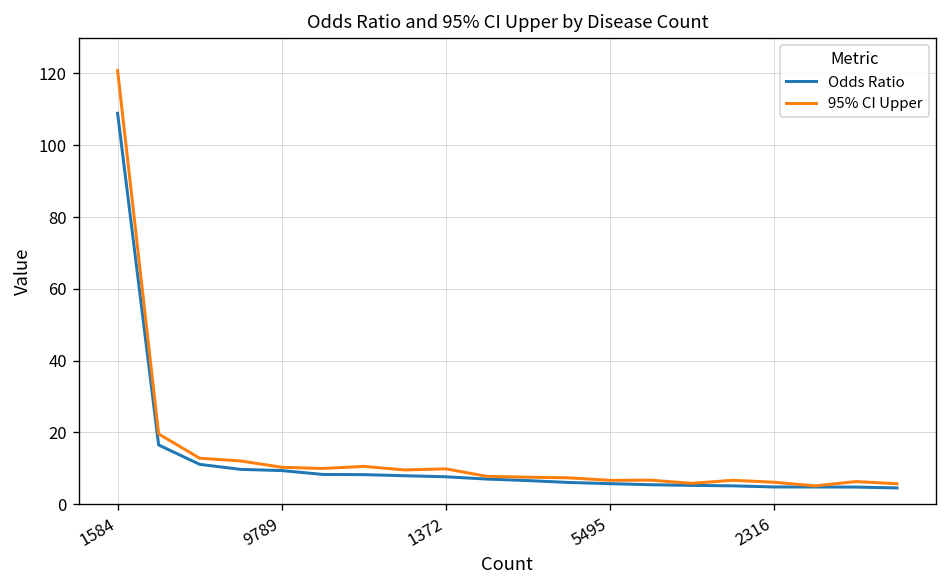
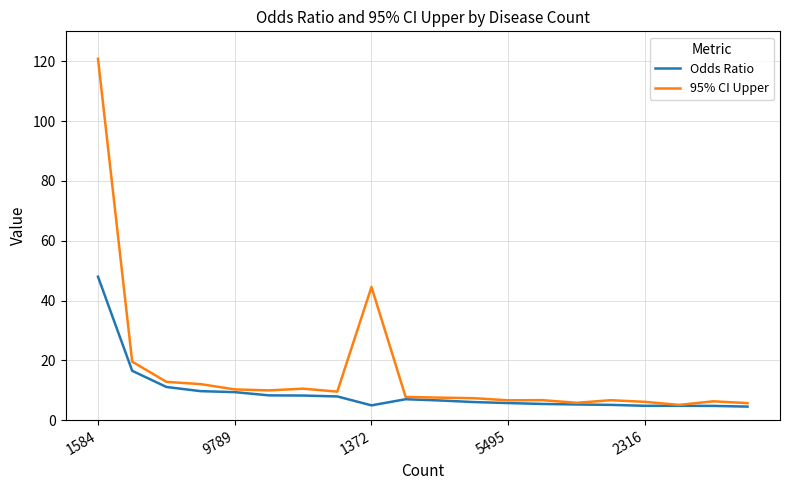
  {
    "Odds Ratio": {
-     "1584": 109,
+     "1584": 48,
      "9789": 9,
-     "1372": 8,
+     "1372": 5,
      "5495": 6,
      "2316": 5
    },
    "95% CI Upper": {
      "1584": 121,
      "9789": 10,
-     "1372": 10,
+     "1372": 45,
      "5495": 7,
      "2316": 6
    }
  }
